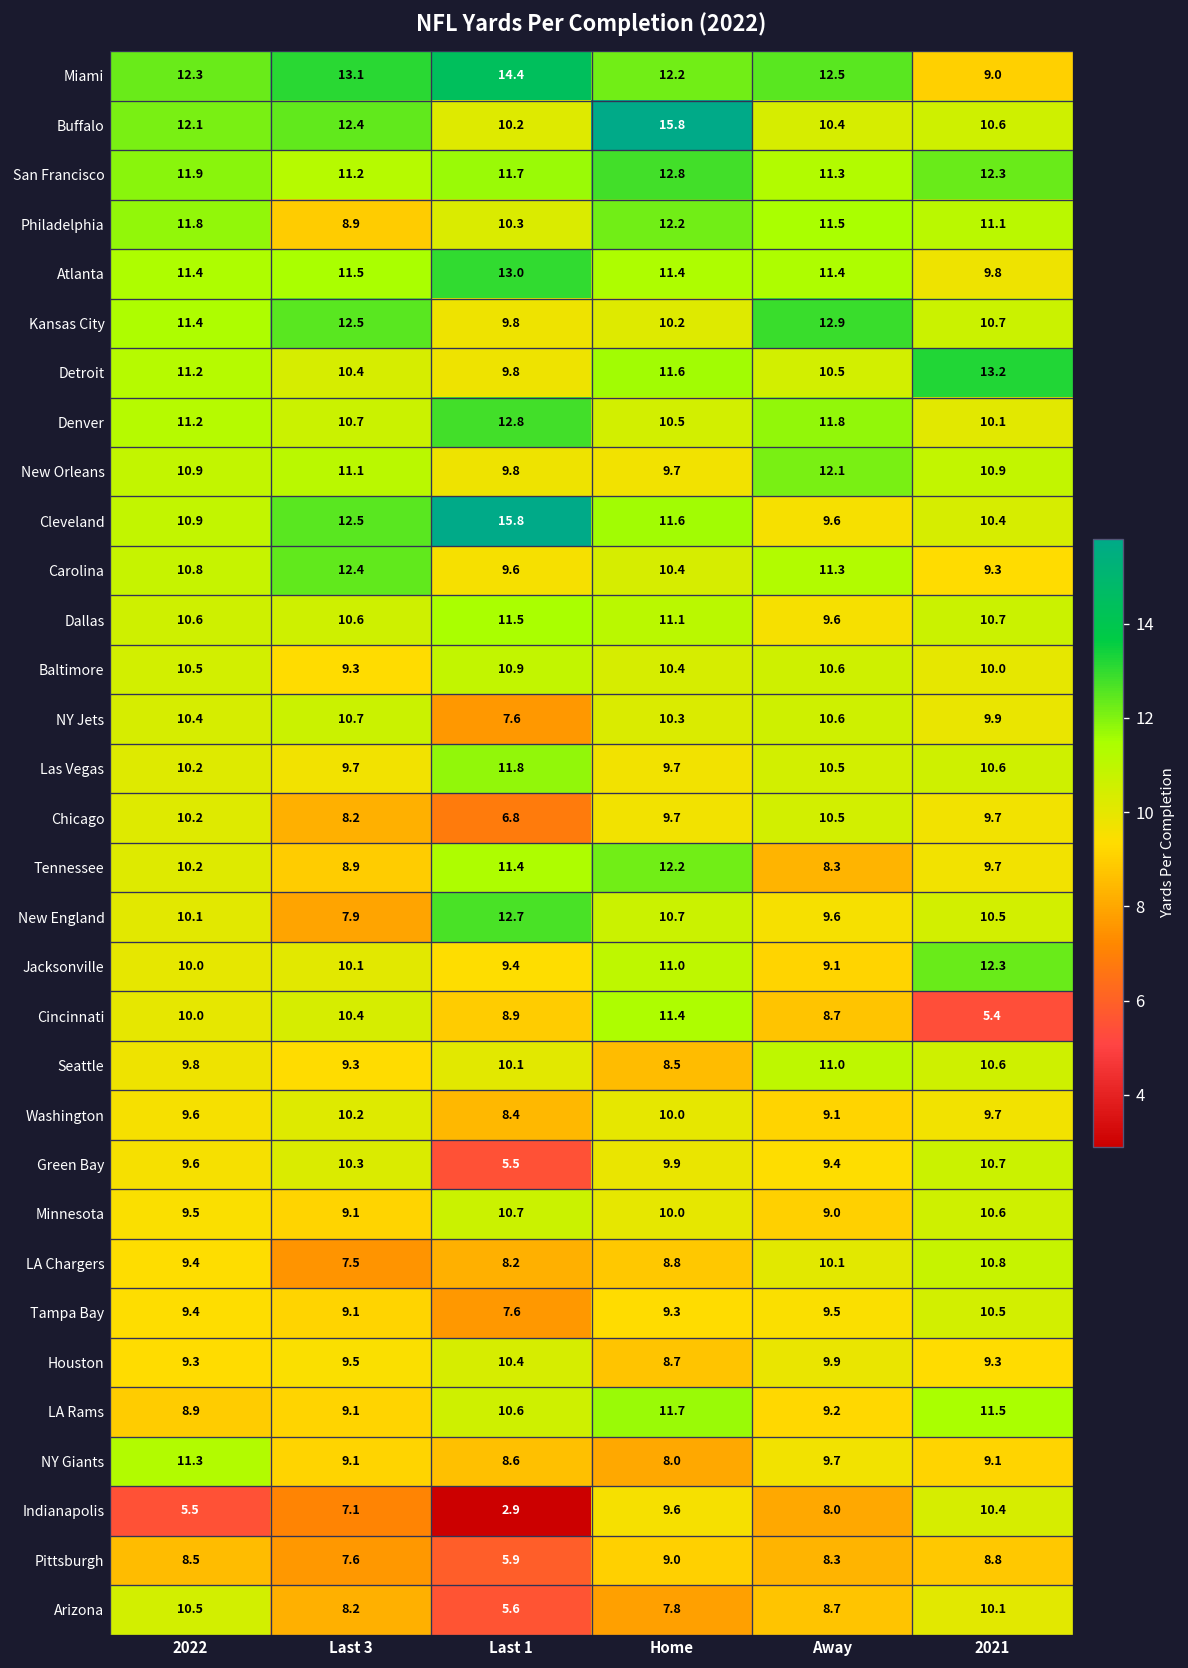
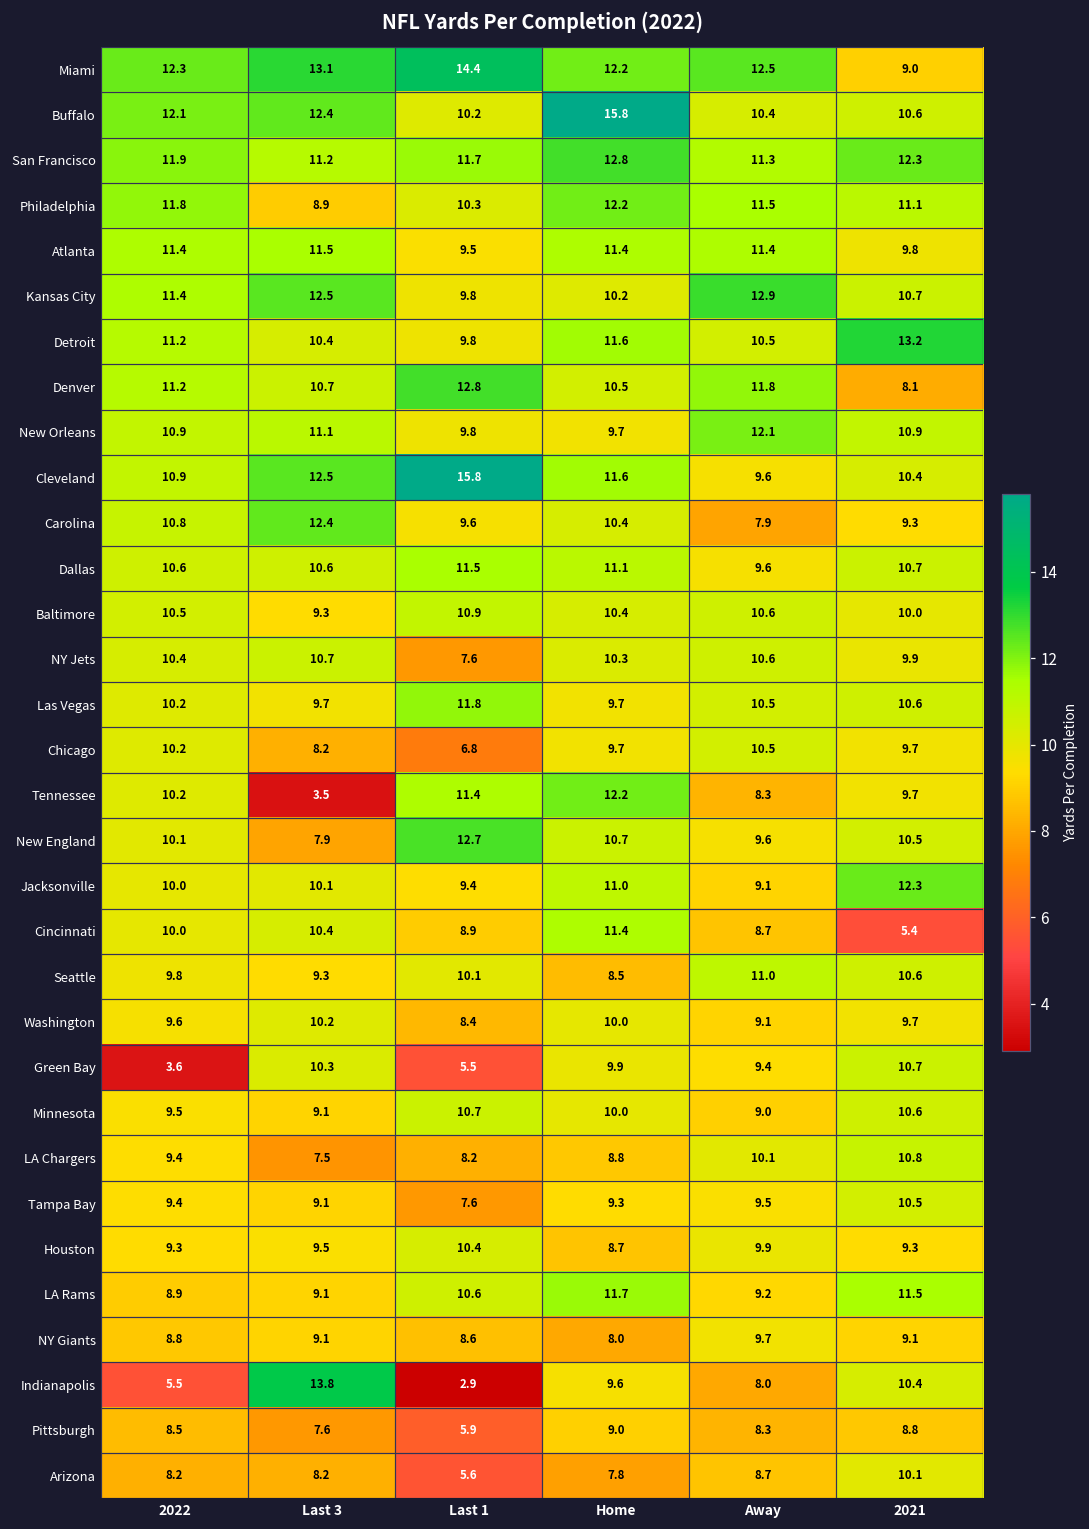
  {
    "Miami": {
      "2022": 12.3,
      "Last 3": 13.1,
      "Last 1": 14.4,
      "Home": 12.2,
      "Away": 12.5,
      "2021": 9.0
    },
    "Buffalo": {
      "2022": 12.1,
      "Last 3": 12.4,
      "Last 1": 10.2,
      "Home": 15.8,
      "Away": 10.4,
      "2021": 10.6
    },
    "San Francisco": {
      "2022": 11.9,
      "Last 3": 11.2,
      "Last 1": 11.7,
      "Home": 12.8,
      "Away": 11.3,
      "2021": 12.3
    },
    "Philadelphia": {
      "2022": 11.8,
      "Last 3": 8.9,
      "Last 1": 10.3,
      "Home": 12.2,
      "Away": 11.5,
      "2021": 11.1
    },
    "Atlanta": {
      "2022": 11.4,
      "Last 3": 11.5,
-     "Last 1": 13.0,
+     "Last 1": 9.5,
      "Home": 11.4,
      "Away": 11.4,
      "2021": 9.8
    },
    "Kansas City": {
      "2022": 11.4,
      "Last 3": 12.5,
      "Last 1": 9.8,
      "Home": 10.2,
      "Away": 12.9,
      "2021": 10.7
    },
    "Detroit": {
      "2022": 11.2,
      "Last 3": 10.4,
      "Last 1": 9.8,
      "Home": 11.6,
      "Away": 10.5,
      "2021": 13.2
    },
    "Denver": {
      "2022": 11.2,
      "Last 3": 10.7,
      "Last 1": 12.8,
      "Home": 10.5,
      "Away": 11.8,
-     "2021": 10.1
+     "2021": 8.1
    },
    "New Orleans": {
      "2022": 10.9,
      "Last 3": 11.1,
      "Last 1": 9.8,
      "Home": 9.7,
      "Away": 12.1,
      "2021": 10.9
    },
    "Cleveland": {
      "2022": 10.9,
      "Last 3": 12.5,
      "Last 1": 15.8,
      "Home": 11.6,
      "Away": 9.6,
      "2021": 10.4
    },
    "Carolina": {
      "2022": 10.8,
      "Last 3": 12.4,
      "Last 1": 9.6,
      "Home": 10.4,
-     "Away": 11.3,
+     "Away": 7.9,
      "2021": 9.3
    },
    "Dallas": {
      "2022": 10.6,
      "Last 3": 10.6,
      "Last 1": 11.5,
      "Home": 11.1,
      "Away": 9.6,
      "2021": 10.7
    },
    "Baltimore": {
      "2022": 10.5,
      "Last 3": 9.3,
      "Last 1": 10.9,
      "Home": 10.4,
      "Away": 10.6,
      "2021": 10.0
    },
    "NY Jets": {
      "2022": 10.4,
      "Last 3": 10.7,
      "Last 1": 7.6,
      "Home": 10.3,
      "Away": 10.6,
      "2021": 9.9
    },
    "Las Vegas": {
      "2022": 10.2,
      "Last 3": 9.7,
      "Last 1": 11.8,
      "Home": 9.7,
      "Away": 10.5,
      "2021": 10.6
    },
    "Chicago": {
      "2022": 10.2,
      "Last 3": 8.2,
      "Last 1": 6.8,
      "Home": 9.7,
      "Away": 10.5,
      "2021": 9.7
    },
    "Tennessee": {
      "2022": 10.2,
-     "Last 3": 8.9,
+     "Last 3": 3.5,
      "Last 1": 11.4,
      "Home": 12.2,
      "Away": 8.3,
      "2021": 9.7
    },
    "New England": {
      "2022": 10.1,
      "Last 3": 7.9,
      "Last 1": 12.7,
      "Home": 10.7,
      "Away": 9.6,
      "2021": 10.5
    },
    "Jacksonville": {
      "2022": 10.0,
      "Last 3": 10.1,
      "Last 1": 9.4,
      "Home": 11.0,
      "Away": 9.1,
      "2021": 12.3
    },
    "Cincinnati": {
      "2022": 10.0,
      "Last 3": 10.4,
      "Last 1": 8.9,
      "Home": 11.4,
      "Away": 8.7,
      "2021": 5.4
    },
    "Seattle": {
      "2022": 9.8,
      "Last 3": 9.3,
      "Last 1": 10.1,
      "Home": 8.5,
      "Away": 11.0,
      "2021": 10.6
    },
    "Washington": {
      "2022": 9.6,
      "Last 3": 10.2,
      "Last 1": 8.4,
      "Home": 10.0,
      "Away": 9.1,
      "2021": 9.7
    },
    "Green Bay": {
-     "2022": 9.6,
+     "2022": 3.6,
      "Last 3": 10.3,
      "Last 1": 5.5,
      "Home": 9.9,
      "Away": 9.4,
      "2021": 10.7
    },
    "Minnesota": {
      "2022": 9.5,
      "Last 3": 9.1,
      "Last 1": 10.7,
      "Home": 10.0,
      "Away": 9.0,
      "2021": 10.6
    },
    "LA Chargers": {
      "2022": 9.4,
      "Last 3": 7.5,
      "Last 1": 8.2,
      "Home": 8.8,
      "Away": 10.1,
      "2021": 10.8
    },
    "Tampa Bay": {
      "2022": 9.4,
      "Last 3": 9.1,
      "Last 1": 7.6,
      "Home": 9.3,
      "Away": 9.5,
      "2021": 10.5
    },
    "Houston": {
      "2022": 9.3,
      "Last 3": 9.5,
      "Last 1": 10.4,
      "Home": 8.7,
      "Away": 9.9,
      "2021": 9.3
    },
    "LA Rams": {
      "2022": 8.9,
      "Last 3": 9.1,
      "Last 1": 10.6,
      "Home": 11.7,
      "Away": 9.2,
      "2021": 11.5
    },
    "NY Giants": {
-     "2022": 11.3,
+     "2022": 8.8,
      "Last 3": 9.1,
      "Last 1": 8.6,
      "Home": 8.0,
      "Away": 9.7,
      "2021": 9.1
    },
    "Indianapolis": {
      "2022": 5.5,
-     "Last 3": 7.1,
+     "Last 3": 13.8,
      "Last 1": 2.9,
      "Home": 9.6,
      "Away": 8.0,
      "2021": 10.4
    },
    "Pittsburgh": {
      "2022": 8.5,
      "Last 3": 7.6,
      "Last 1": 5.9,
      "Home": 9.0,
      "Away": 8.3,
      "2021": 8.8
    },
    "Arizona": {
-     "2022": 10.5,
+     "2022": 8.2,
      "Last 3": 8.2,
      "Last 1": 5.6,
      "Home": 7.8,
      "Away": 8.7,
      "2021": 10.1
    }
  }
